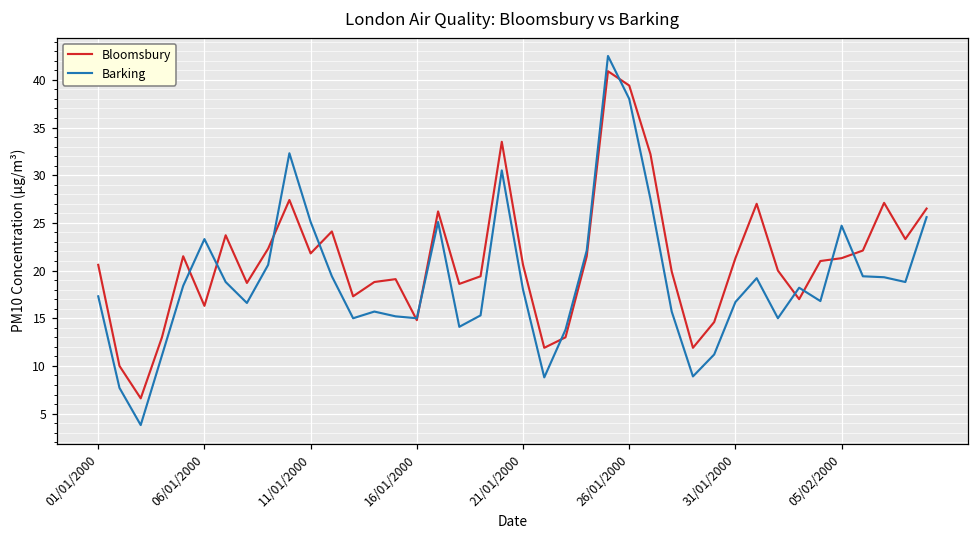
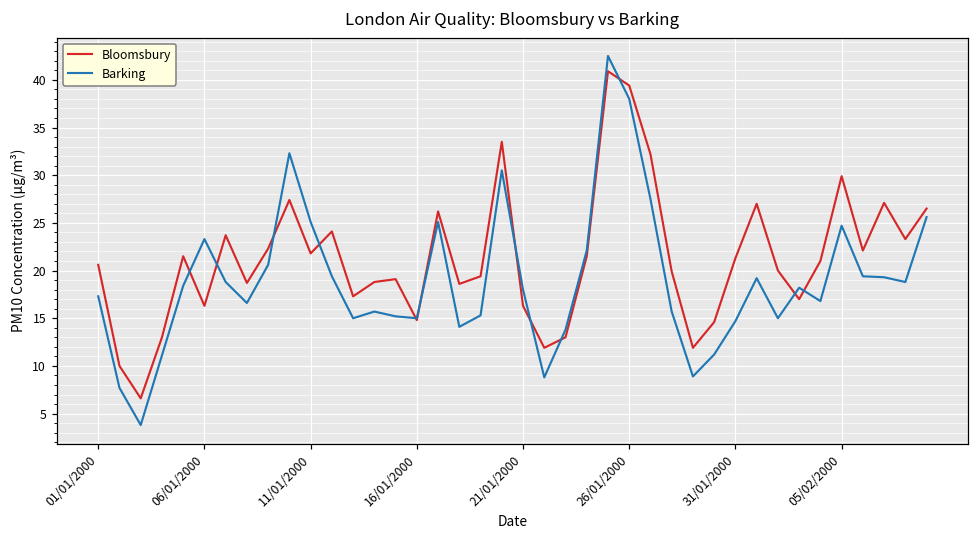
  {
    "Bloomsbury": {
      "01/01/2000": 21,
      "06/01/2000": 16,
      "11/01/2000": 22,
-     "21/01/2000": 21,
+     "21/01/2000": 16,
      "26/01/2000": 39,
      "31/01/2000": 21,
-     "05/02/2000": 21
+     "05/02/2000": 30
    },
    "Barking": {
      "01/01/2000": 17,
      "06/01/2000": 23,
      "11/01/2000": 25,
      "21/01/2000": 18,
      "26/01/2000": 38,
-     "31/01/2000": 17,
+     "31/01/2000": 15,
      "05/02/2000": 25
    }
  }
